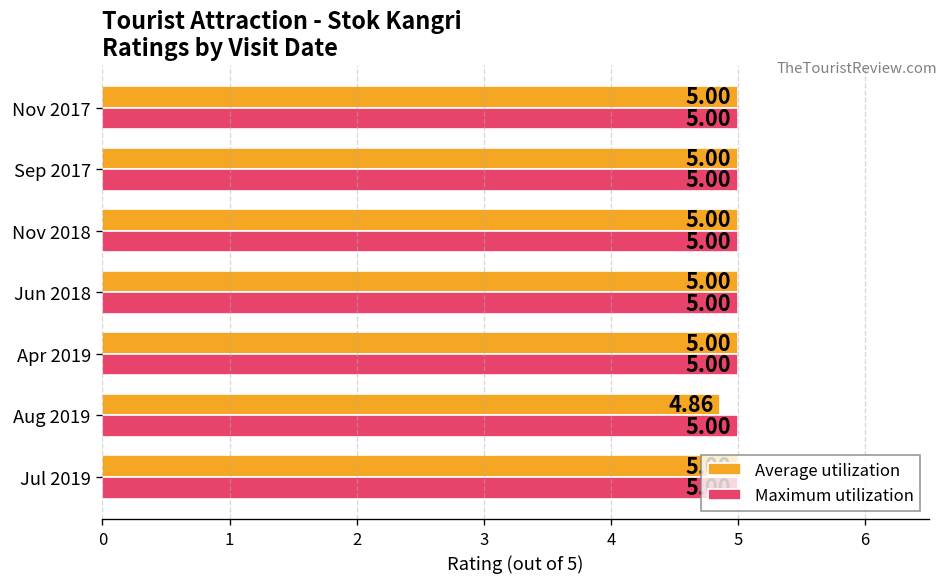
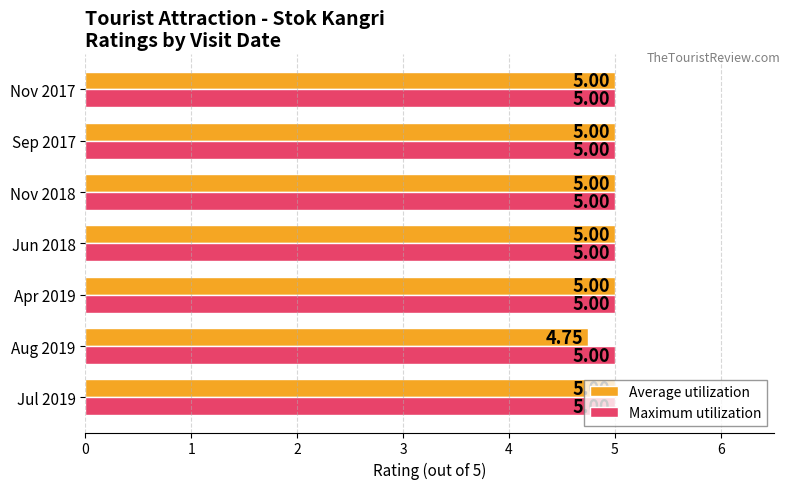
  {
    "Average utilization": {
      "Nov 2017": 5.00,
      "Sep 2017": 5.00,
      "Nov 2018": 5.00,
      "Jun 2018": 5.00,
      "Apr 2019": 5.00,
-     "Aug 2019": 4.86
+     "Aug 2019": 4.75
    },
    "Maximum utilization": {
      "Nov 2017": 5.00,
      "Sep 2017": 5.00,
      "Nov 2018": 5.00,
      "Jun 2018": 5.00,
      "Apr 2019": 5.00,
      "Aug 2019": 5.00
    }
  }
